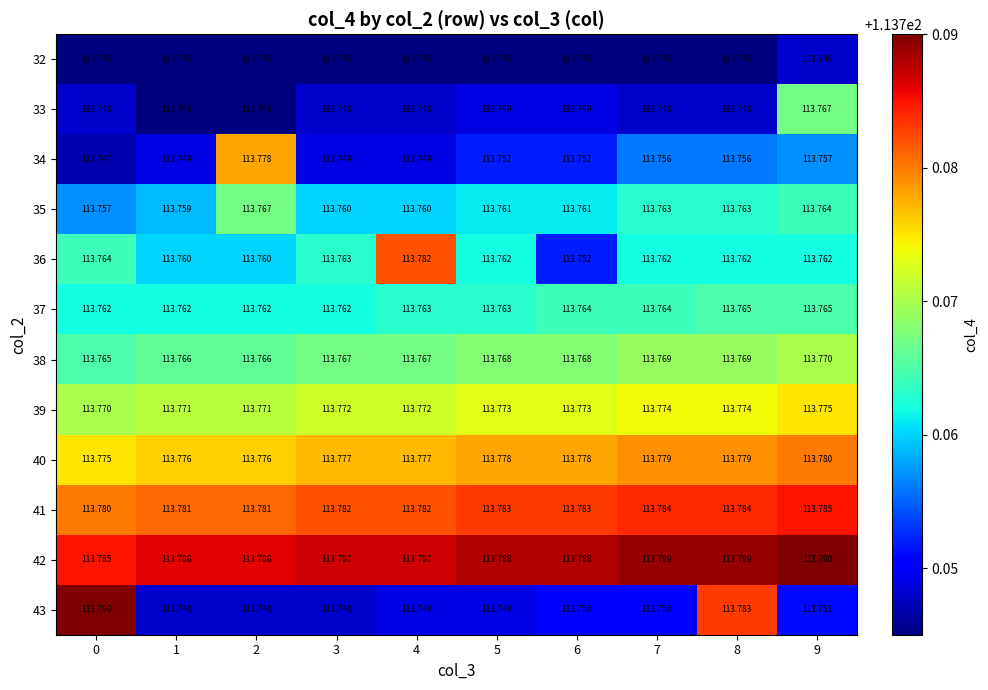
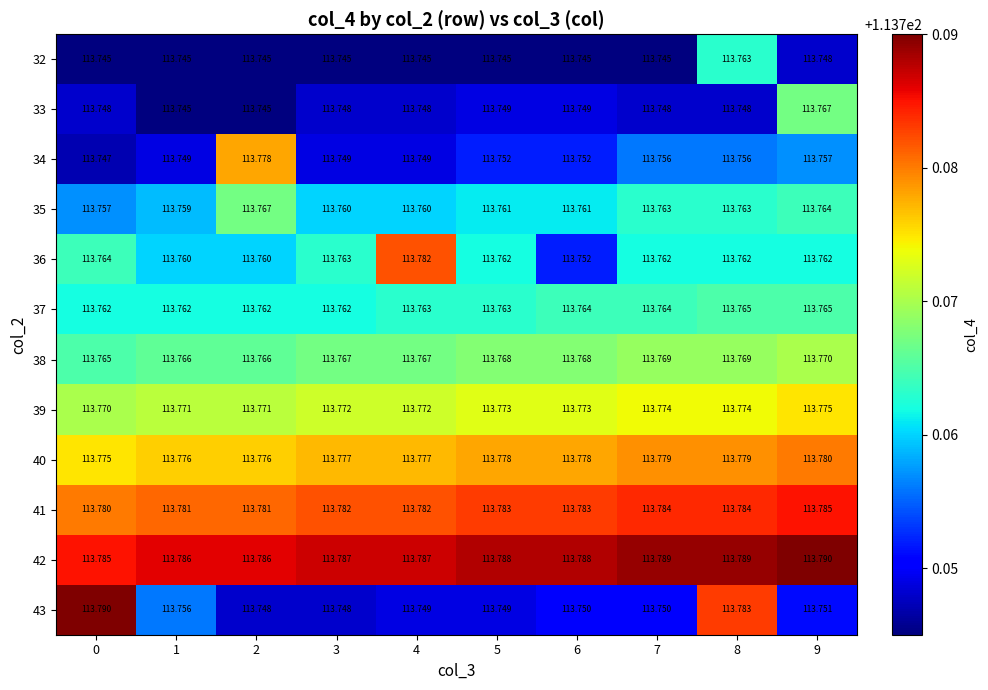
  {
    "32": {
      "0": 113.745,
      "1": 113.745,
      "2": 113.745,
      "3": 113.745,
      "4": 113.745,
      "5": 113.745,
      "6": 113.745,
      "7": 113.745,
-     "8": 113.745,
+     "8": 113.763,
      "9": 113.748
    },
    "33": {
      "0": 113.748,
      "1": 113.745,
      "2": 113.745,
      "3": 113.748,
      "4": 113.748,
      "5": 113.749,
      "6": 113.749,
      "7": 113.748,
      "8": 113.748,
      "9": 113.767
    },
    "34": {
      "0": 113.747,
      "1": 113.749,
      "2": 113.778,
      "3": 113.749,
      "4": 113.749,
      "5": 113.752,
      "6": 113.752,
      "7": 113.756,
      "8": 113.756,
      "9": 113.757
    },
    "35": {
      "0": 113.757,
      "1": 113.759,
      "2": 113.767,
      "3": 113.760,
      "4": 113.760,
      "5": 113.761,
      "6": 113.761,
      "7": 113.763,
      "8": 113.763,
      "9": 113.764
    },
    "36": {
      "0": 113.764,
      "1": 113.760,
      "2": 113.760,
      "3": 113.763,
      "4": 113.782,
      "5": 113.762,
      "6": 113.752,
      "7": 113.762,
      "8": 113.762,
      "9": 113.762
    },
    "37": {
      "0": 113.762,
      "1": 113.762,
      "2": 113.762,
      "3": 113.762,
      "4": 113.763,
      "5": 113.763,
      "6": 113.764,
      "7": 113.764,
      "8": 113.765,
      "9": 113.765
    },
    "38": {
      "0": 113.765,
      "1": 113.766,
      "2": 113.766,
      "3": 113.767,
      "4": 113.767,
      "5": 113.768,
      "6": 113.768,
      "7": 113.769,
      "8": 113.769,
      "9": 113.770
    },
    "39": {
      "0": 113.770,
      "1": 113.771,
      "2": 113.771,
      "3": 113.772,
      "4": 113.772,
      "5": 113.773,
      "6": 113.773,
      "7": 113.774,
      "8": 113.774,
      "9": 113.775
    },
    "40": {
      "0": 113.775,
      "1": 113.776,
      "2": 113.776,
      "3": 113.777,
      "4": 113.777,
      "5": 113.778,
      "6": 113.778,
      "7": 113.779,
      "8": 113.779,
      "9": 113.780
    },
    "41": {
      "0": 113.780,
      "1": 113.781,
      "2": 113.781,
      "3": 113.782,
      "4": 113.782,
      "5": 113.783,
      "6": 113.783,
      "7": 113.784,
      "8": 113.784,
      "9": 113.785
    },
    "42": {
      "0": 113.785,
      "1": 113.786,
      "2": 113.786,
      "3": 113.787,
      "4": 113.787,
      "5": 113.788,
      "6": 113.788,
      "7": 113.789,
      "8": 113.789,
      "9": 113.790
    },
    "43": {
      "0": 113.790,
-     "1": 113.748,
+     "1": 113.756,
      "2": 113.748,
      "3": 113.748,
      "4": 113.749,
      "5": 113.749,
      "6": 113.750,
      "7": 113.750,
      "8": 113.783,
      "9": 113.751
    }
  }
